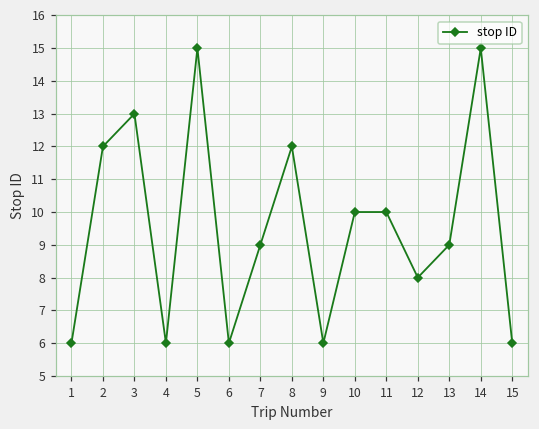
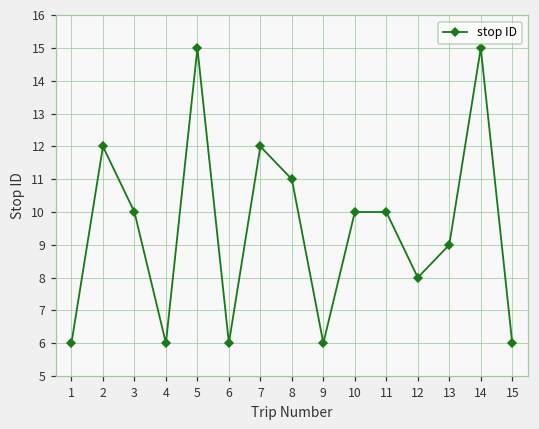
  {
    "1": 6,
    "2": 12,
-   "3": 13,
+   "3": 10,
    "4": 6,
    "5": 15,
    "6": 6,
-   "7": 9,
-   "8": 12,
+   "7": 12,
+   "8": 11,
    "9": 6,
    "10": 10,
    "11": 10,
    "12": 8,
    "13": 9,
    "14": 15,
    "15": 6
  }
